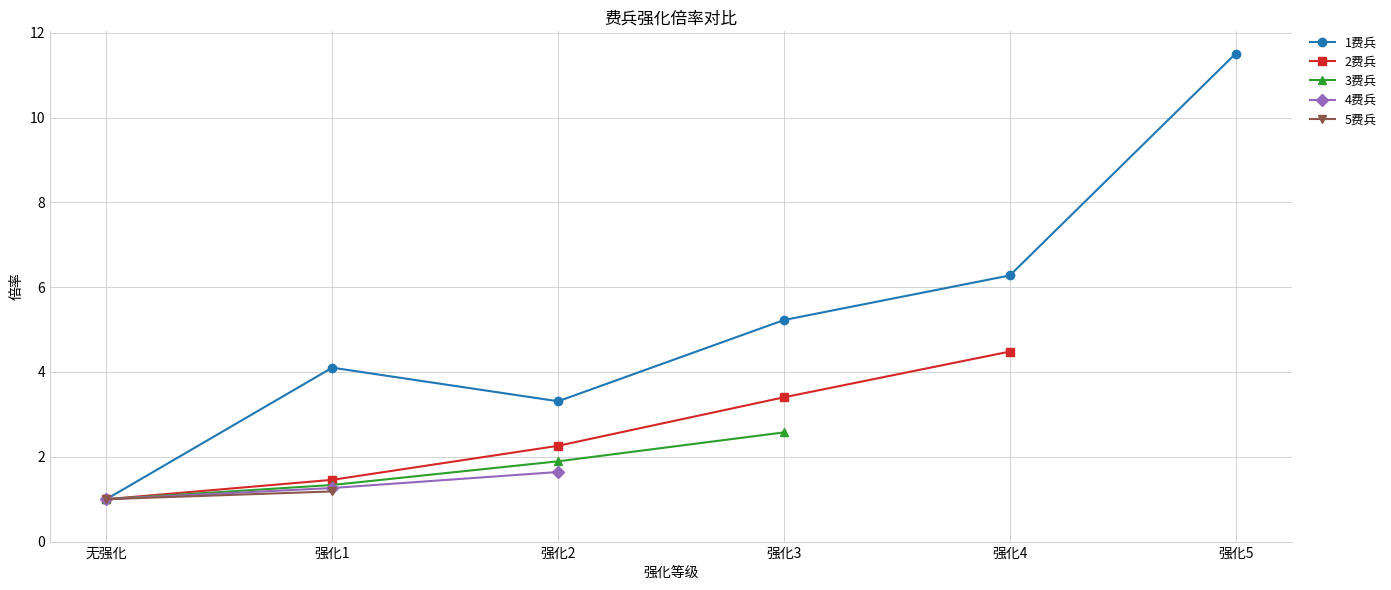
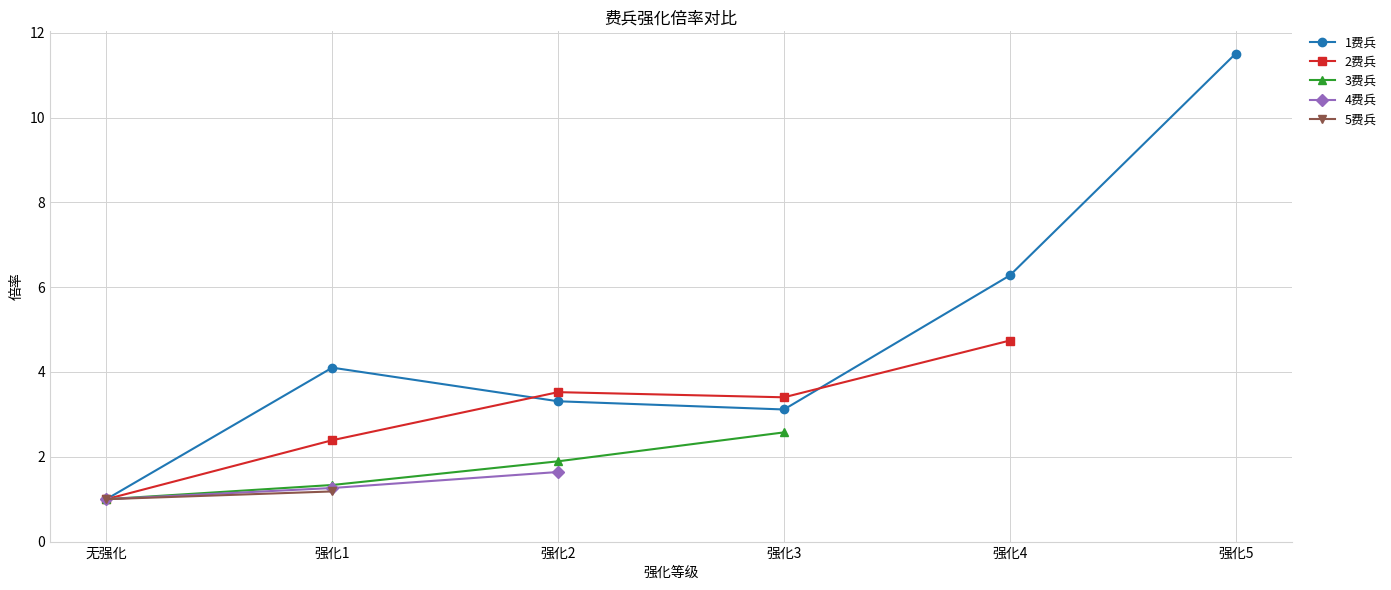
  {
    "1费兵": {
      "强化1": 4.1,
      "强化2": 3.3,
-     "强化3": 5.2,
+     "强化3": 3.1,
      "强化4": 6.3,
      "强化5": 11.5
    },
    "2费兵": {
-     "强化1": 1.5,
-     "强化2": 2.3,
+     "强化1": 2.4,
+     "强化2": 3.5,
      "强化3": 3.4,
-     "强化4": 4.5
+     "强化4": 4.7
    },
    "3费兵": {
      "强化1": 1.3,
      "强化2": 1.9,
      "强化3": 2.6
    },
    "4费兵": {
      "强化1": 1.3,
      "强化2": 1.6
    },
    "5费兵": {
      "强化1": 1.2
    }
  }
